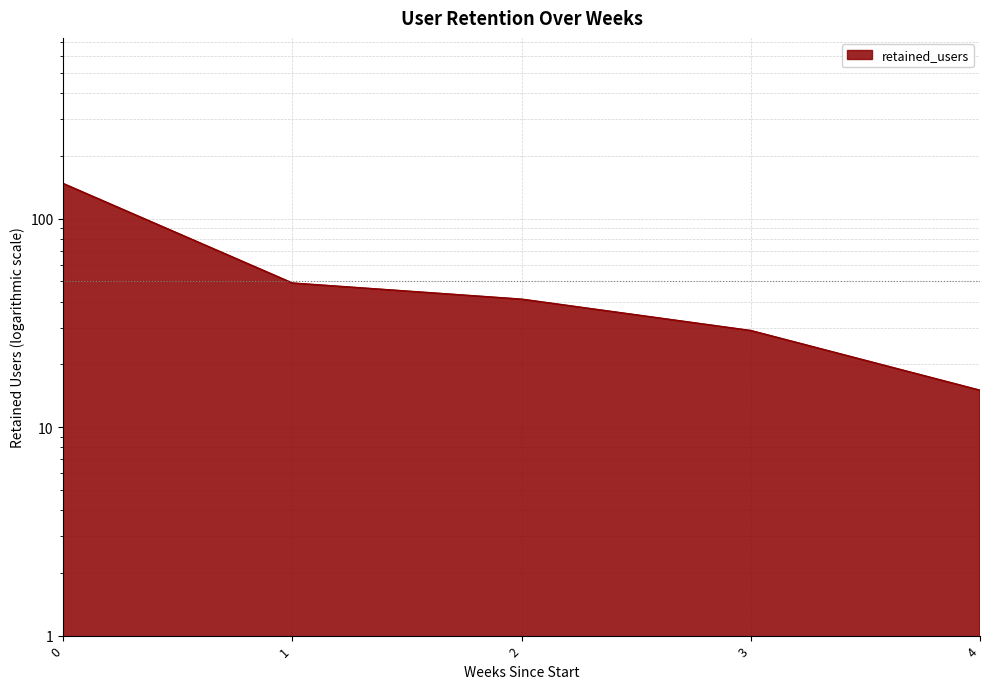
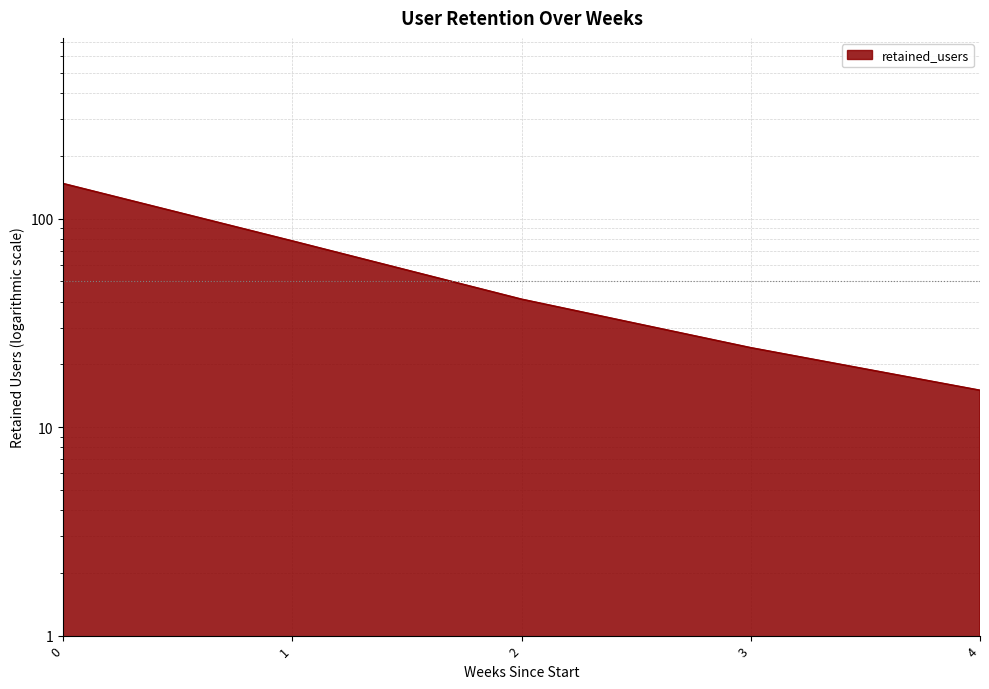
  {
    "0": 150,
-   "1": 49,
+   "1": 78,
    "2": 41,
-   "3": 29,
+   "3": 24,
    "4": 15
  }
